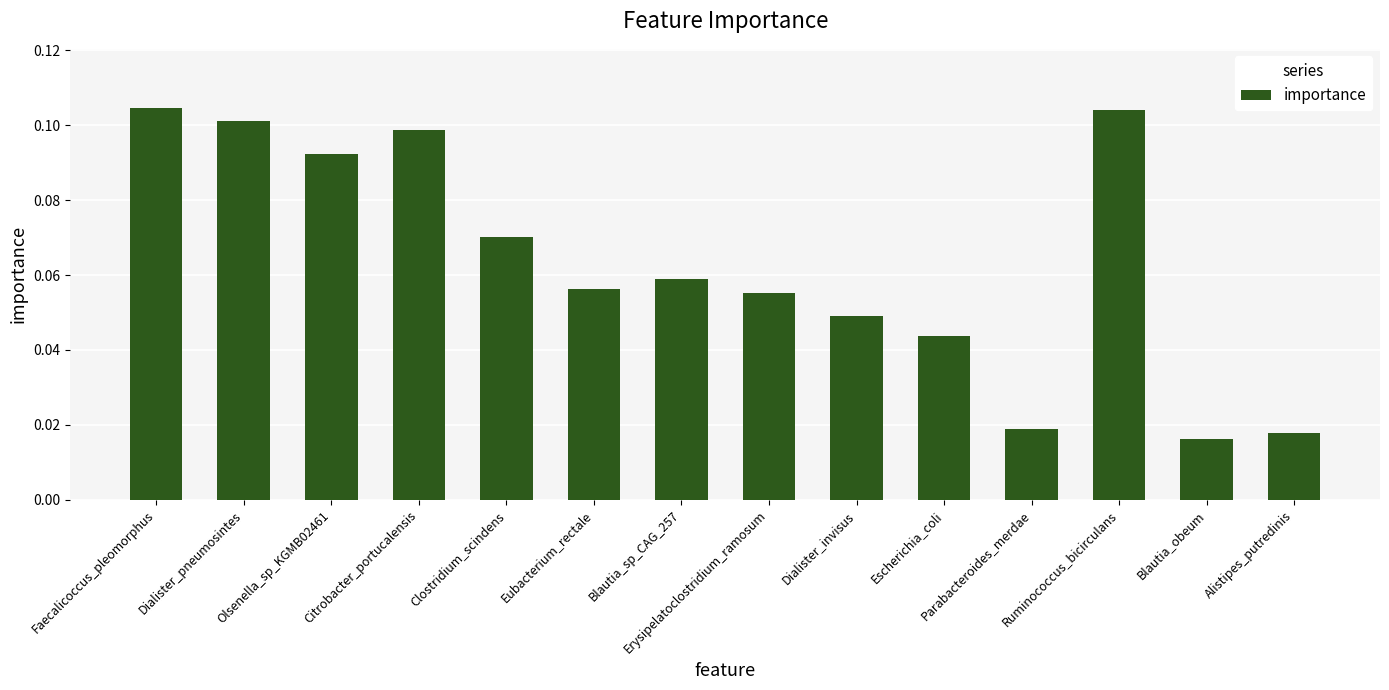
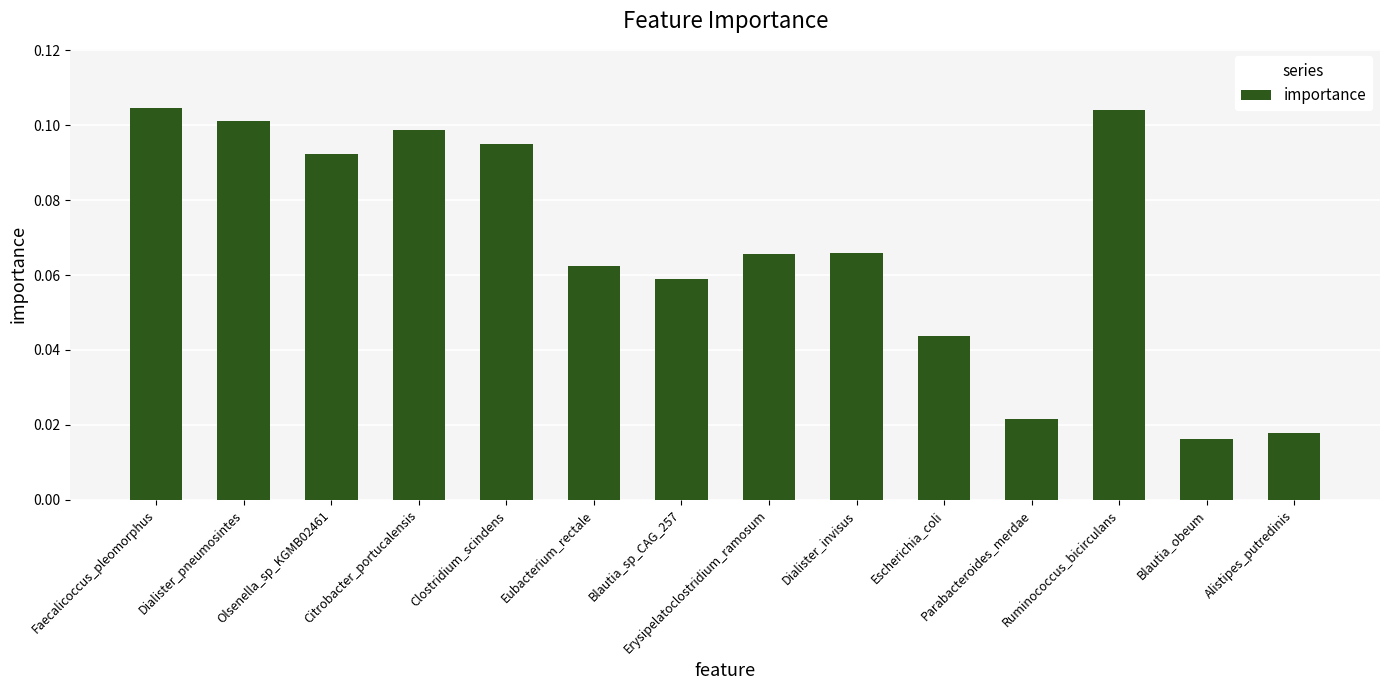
  {
    "Faecalicoccus_pleomorphus": 0.105,
    "Dialister_pneumosintes": 0.101,
    "Olsenella_sp_KGMB02461": 0.092,
    "Citrobacter_portucalensis": 0.099,
-   "Clostridium_scindens": 0.070,
-   "Eubacterium_rectale": 0.056,
+   "Clostridium_scindens": 0.095,
+   "Eubacterium_rectale": 0.063,
    "Blautia_sp_CAG_257": 0.059,
-   "Erysipelatoclostridium_ramosum": 0.055,
-   "Dialister_invisus": 0.049,
+   "Erysipelatoclostridium_ramosum": 0.066,
+   "Dialister_invisus": 0.066,
    "Escherichia_coli": 0.044,
-   "Parabacteroides_merdae": 0.019,
+   "Parabacteroides_merdae": 0.022,
    "Ruminococcus_bicirculans": 0.104,
    "Blautia_obeum": 0.016,
    "Alistipes_putredinis": 0.018
  }
